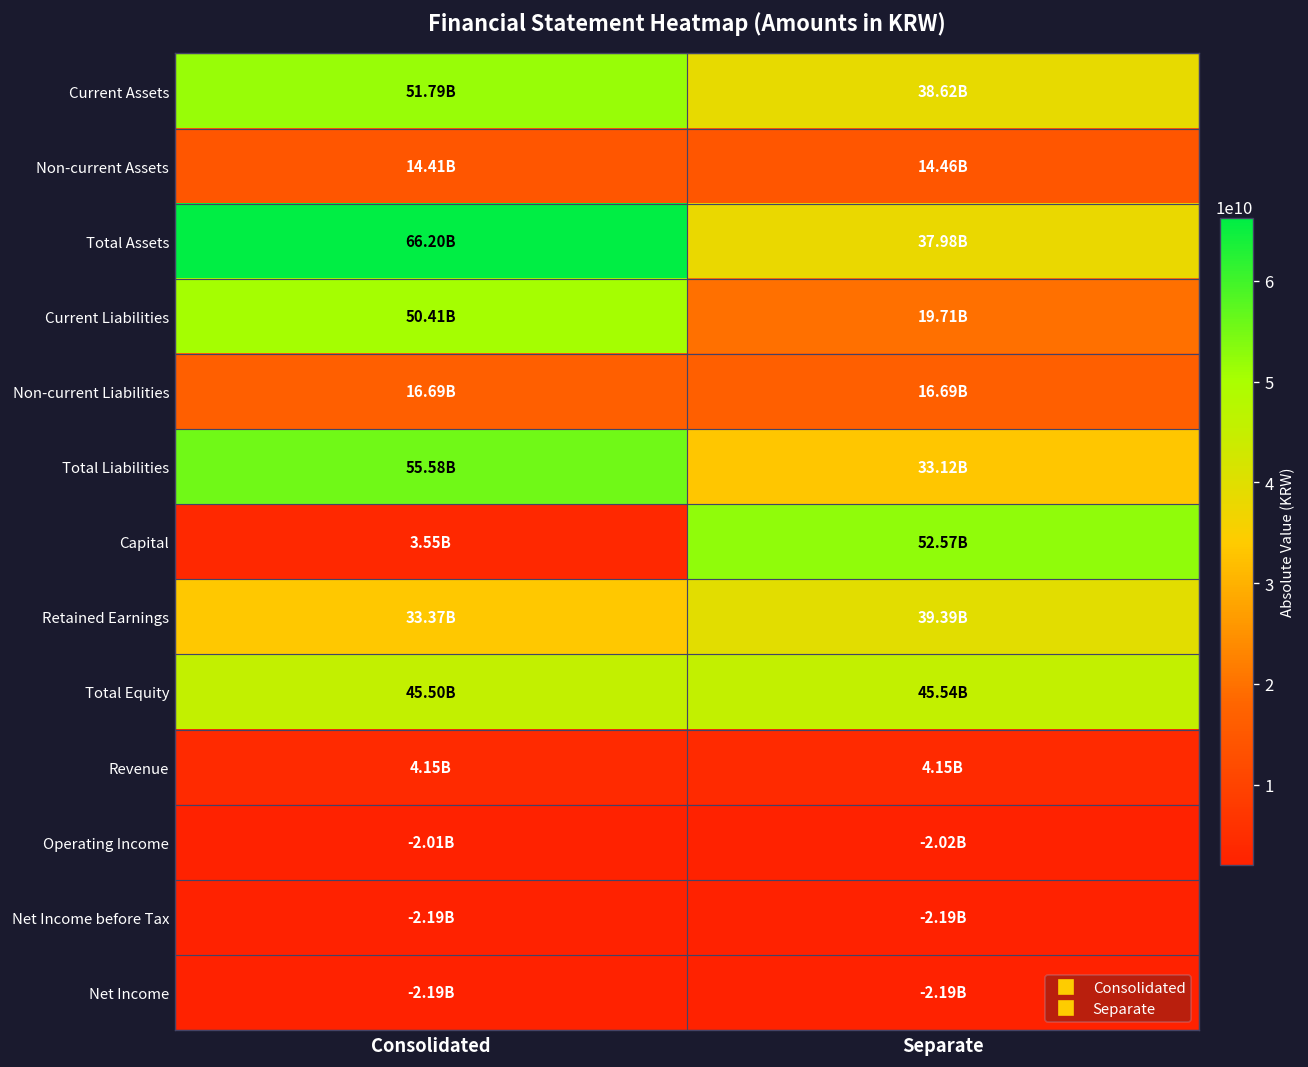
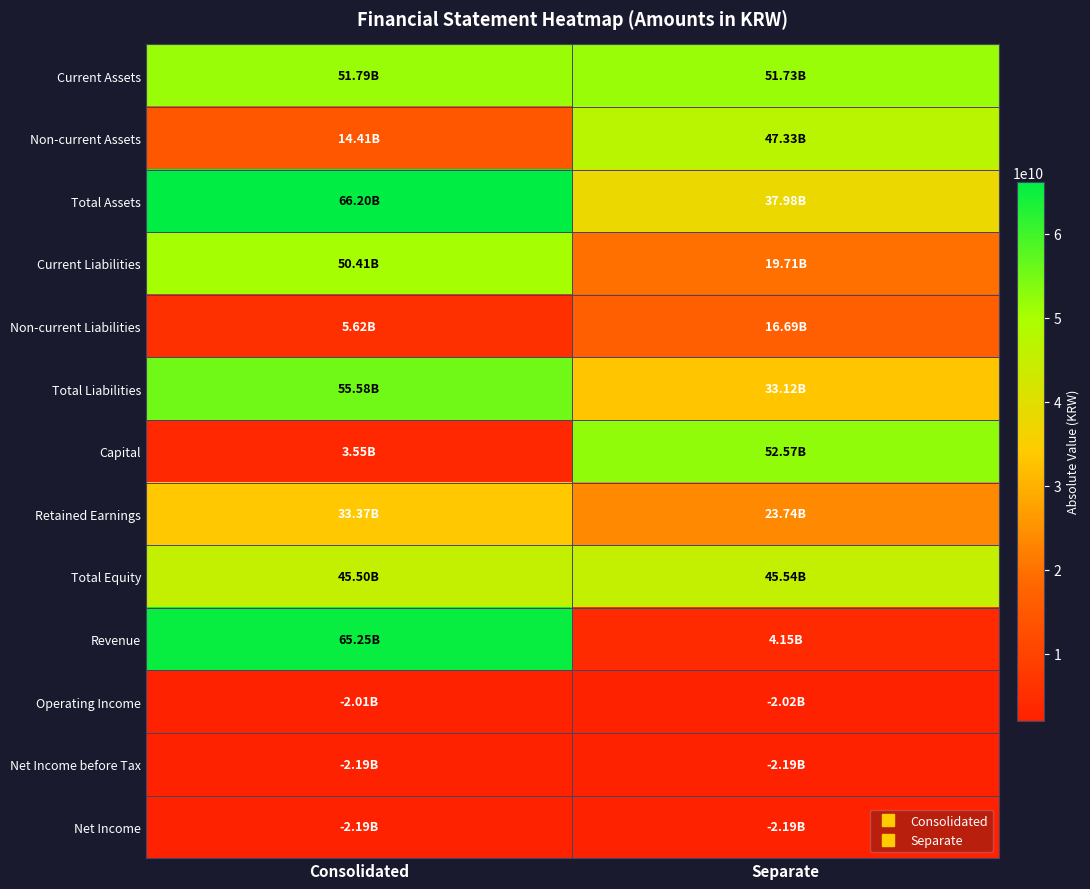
  {
    "Current Assets": {
      "Consolidated": "51.79B",
-     "Separate": "38.62B"
+     "Separate": "51.73B"
    },
    "Non-current Assets": {
      "Consolidated": "14.41B",
-     "Separate": "14.46B"
+     "Separate": "47.33B"
    },
    "Total Assets": {
      "Consolidated": "66.20B",
      "Separate": "37.98B"
    },
    "Current Liabilities": {
      "Consolidated": "50.41B",
      "Separate": "19.71B"
    },
    "Non-current Liabilities": {
-     "Consolidated": "16.69B",
+     "Consolidated": "5.62B",
      "Separate": "16.69B"
    },
    "Total Liabilities": {
      "Consolidated": "55.58B",
      "Separate": "33.12B"
    },
    "Capital": {
      "Consolidated": "3.55B",
      "Separate": "52.57B"
    },
    "Retained Earnings": {
      "Consolidated": "33.37B",
-     "Separate": "39.39B"
+     "Separate": "23.74B"
    },
    "Total Equity": {
      "Consolidated": "45.50B",
      "Separate": "45.54B"
    },
    "Revenue": {
-     "Consolidated": "4.15B",
+     "Consolidated": "65.25B",
      "Separate": "4.15B"
    },
    "Operating Income": {
      "Consolidated": "-2.01B",
      "Separate": "-2.02B"
    },
    "Net Income before Tax": {
      "Consolidated": "-2.19B",
      "Separate": "-2.19B"
    },
    "Net Income": {
      "Consolidated": "-2.19B",
      "Separate": "-2.19B"
    }
  }
